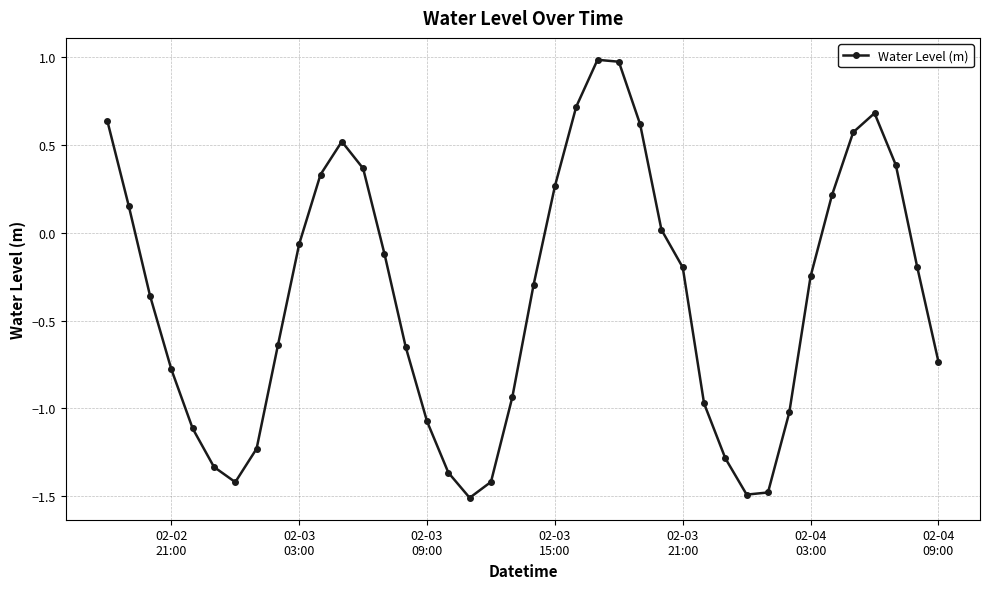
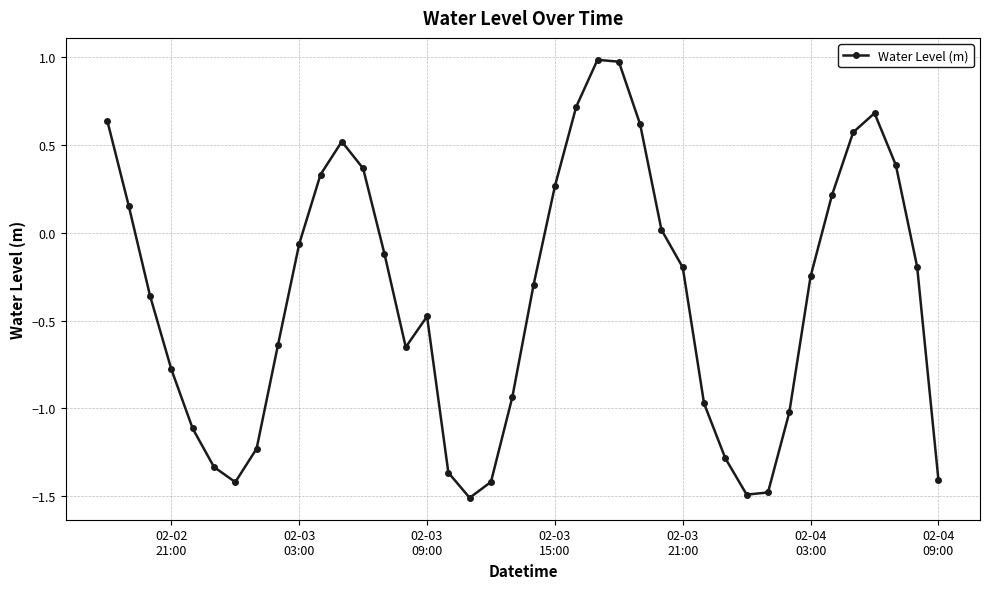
  {
    "02-02 21:00": -0.78,
    "02-03 03:00": -0.06,
-   "02-03 09:00": -1.07,
+   "02-03 09:00": -0.48,
    "02-03 15:00": 0.26,
    "02-03 21:00": -0.20,
    "02-04 03:00": -0.25,
-   "02-04 09:00": -0.73
+   "02-04 09:00": -1.41
  }
